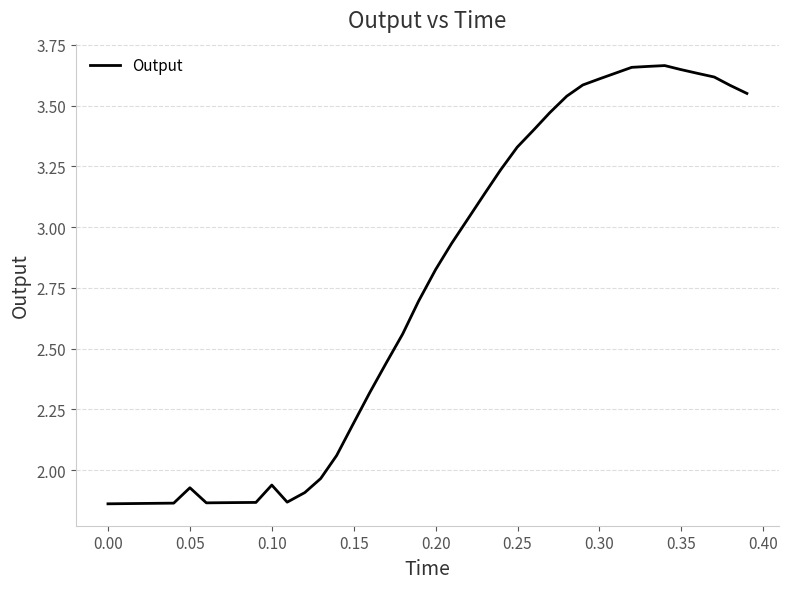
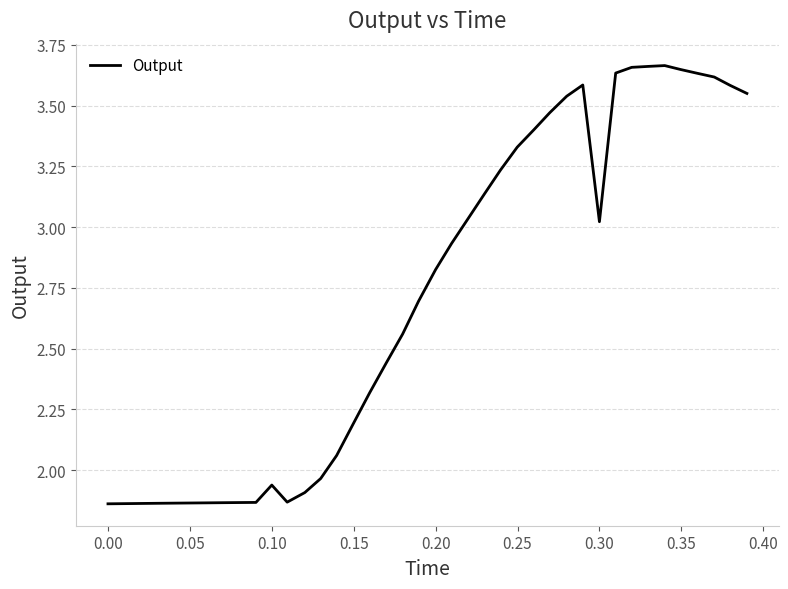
  {
    "0.00": 1.86,
-   "0.05": 1.93,
+   "0.05": 1.86,
    "0.10": 1.94,
    "0.20": 2.83,
-   "0.30": 3.61
+   "0.30": 3.02
  }
